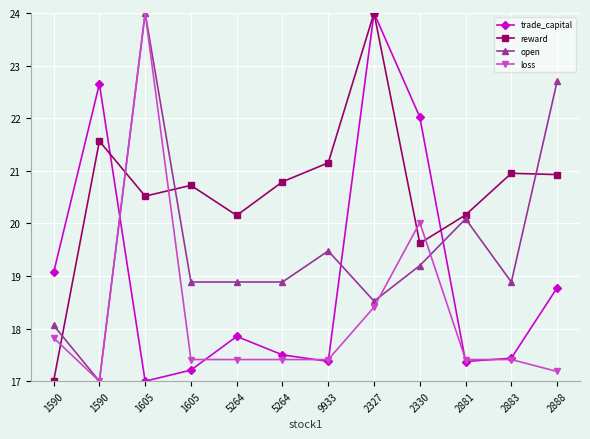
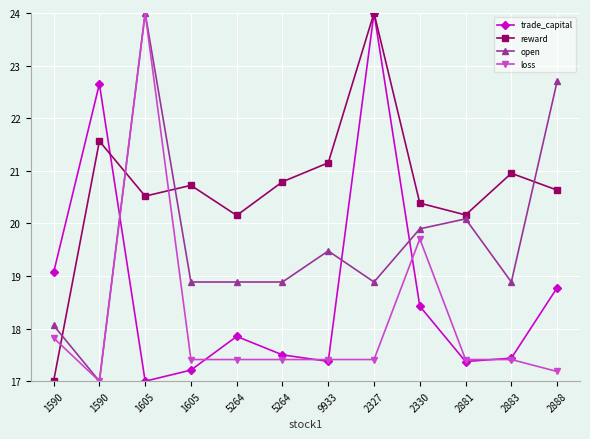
  {
    "trade_capital": {
-     "2330": 22.0,
+     "2330": 18.4,
      "2888": 18.8
    },
    "reward": {
      "9933": 21.2,
-     "2330": 19.6,
+     "2330": 20.4,
      "2881": 20.2,
      "2883": 21.0,
-     "2888": 20.9
+     "2888": 20.6
    },
    "open": {
      "9933": 19.5,
-     "2327": 18.5,
-     "2330": 19.2,
+     "2327": 18.9,
+     "2330": 19.9,
      "2881": 20.1,
      "2883": 18.9,
      "2888": 22.7
    },
    "loss": {
-     "2327": 18.4,
-     "2330": 20.0,
+     "2327": 17.4,
+     "2330": 19.7,
      "2888": 17.2
    }
  }
